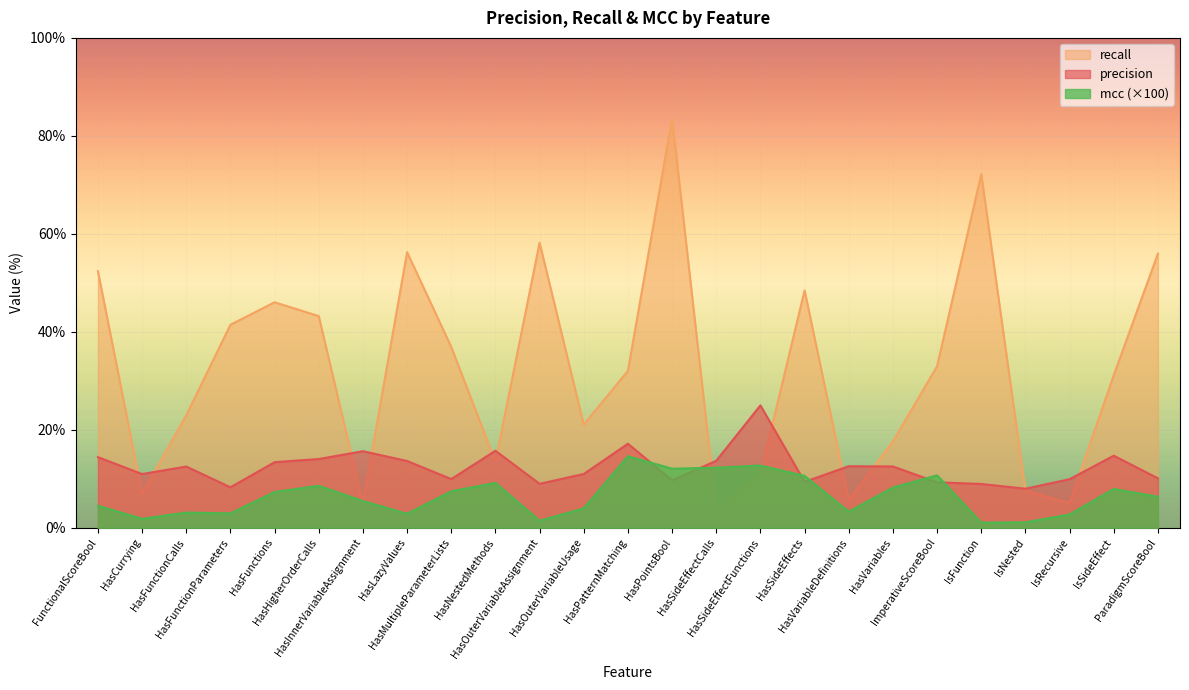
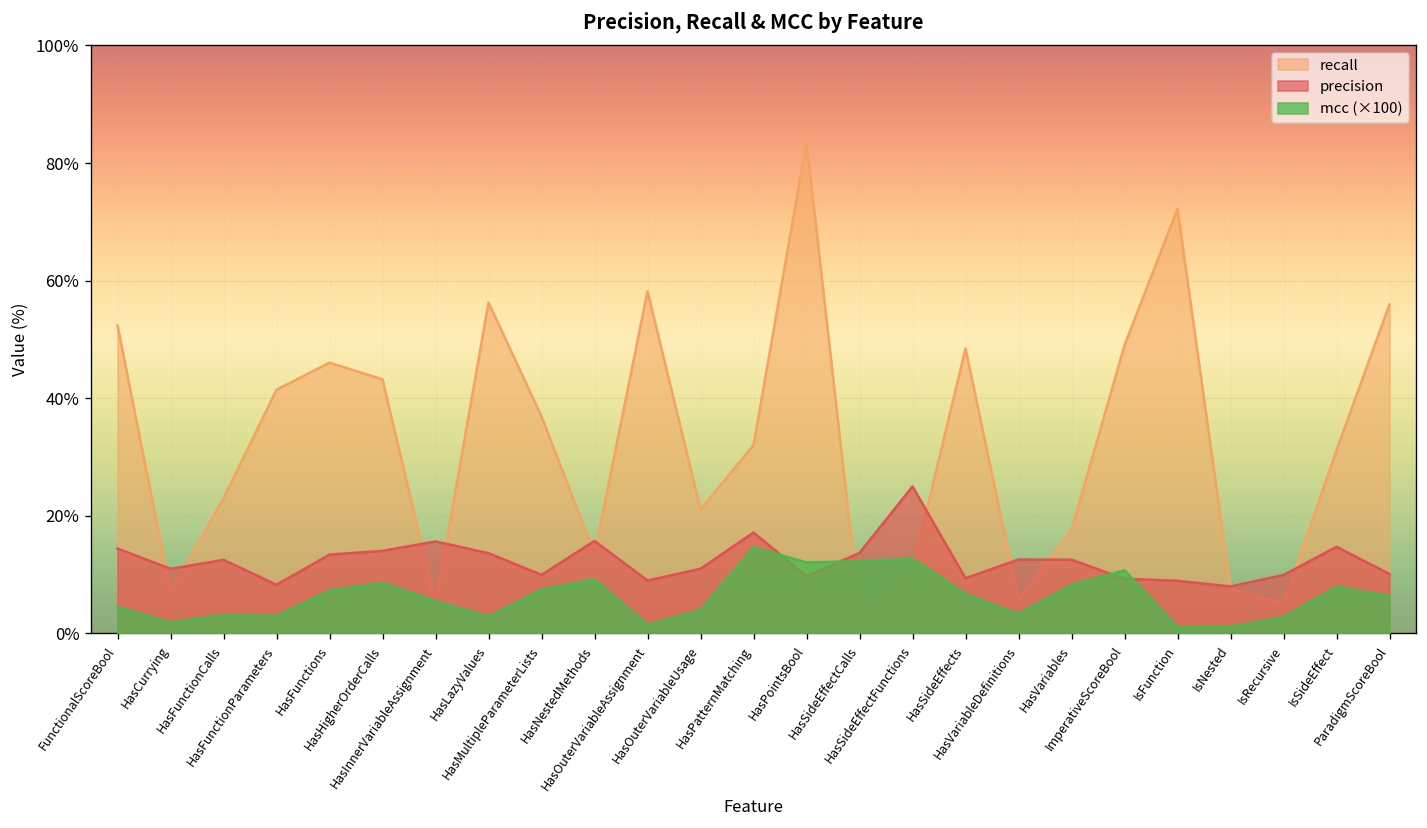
  {
    "recall": {
      "FunctionalScoreBool": "52%",
      "HasCurrying": "7%",
      "HasFunctionCalls": "23%",
      "HasFunctionParameters": "41%",
      "HasFunctions": "46%",
      "HasHigherOrderCalls": "43%",
      "HasLazyValues": "56%",
      "HasMultipleParameterLists": "37%",
      "HasNestedMethods": "14%",
      "HasOuterVariableAssignment": "58%",
      "HasOuterVariableUsage": "21%",
      "HasPatternMatching": "32%",
      "HasPointsBool": "84%",
      "HasSideEffectCalls": "4%",
      "HasSideEffectFunctions": "11%",
      "HasSideEffects": "48%",
      "HasVariableDefinitions": "6%",
      "HasVariables": "18%",
-     "ImperativeScoreBool": "33%",
+     "ImperativeScoreBool": "49%",
      "IsFunction": "72%",
      "IsRecursive": "5%",
      "IsSideEffect": "31%",
      "ParadigmScoreBool": "56%"
    },
    "precision": {
      "FunctionalScoreBool": "14%",
      "HasCurrying": "11%",
      "HasFunctionCalls": "13%",
      "HasFunctionParameters": "8%",
      "HasFunctions": "13%",
      "HasHigherOrderCalls": "14%",
      "HasInnerVariableAssignment": "16%",
      "HasLazyValues": "14%",
      "HasMultipleParameterLists": "10%",
      "HasNestedMethods": "16%",
      "HasOuterVariableAssignment": "9%",
      "HasOuterVariableUsage": "11%",
      "HasPatternMatching": "17%",
      "HasPointsBool": "10%",
      "HasSideEffectCalls": "14%",
      "HasSideEffectFunctions": "25%",
      "HasSideEffects": "9%",
      "HasVariableDefinitions": "13%",
      "HasVariables": "13%",
      "ImperativeScoreBool": "9%",
      "IsFunction": "9%",
      "IsRecursive": "10%",
      "IsSideEffect": "15%",
      "ParadigmScoreBool": "10%"
    },
    "mcc (×100)": {
      "FunctionalScoreBool": "4%",
      "HasCurrying": "2%",
      "HasFunctionCalls": "3%",
      "HasFunctionParameters": "3%",
      "HasFunctions": "7%",
      "HasHigherOrderCalls": "9%",
      "HasLazyValues": "3%",
      "HasMultipleParameterLists": "7%",
      "HasNestedMethods": "9%",
      "HasOuterVariableAssignment": "1%",
      "HasOuterVariableUsage": "4%",
      "HasPatternMatching": "15%",
      "HasPointsBool": "12%",
      "HasSideEffectCalls": "12%",
      "HasSideEffectFunctions": "13%",
-     "HasSideEffects": "11%",
+     "HasSideEffects": "7%",
      "HasVariableDefinitions": "3%",
      "HasVariables": "8%",
      "ImperativeScoreBool": "11%",
      "IsFunction": "1%",
      "IsNested": "1%",
      "IsRecursive": "3%",
      "IsSideEffect": "8%",
      "ParadigmScoreBool": "6%"
    }
  }
